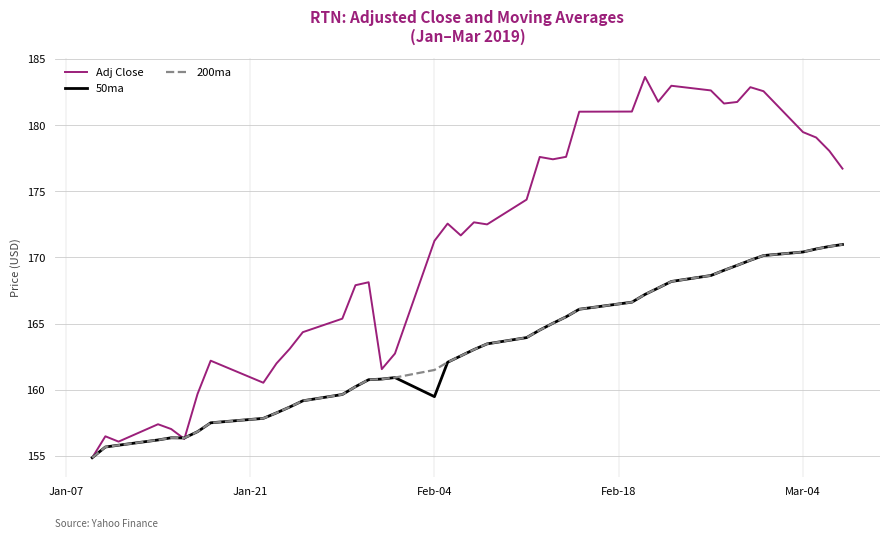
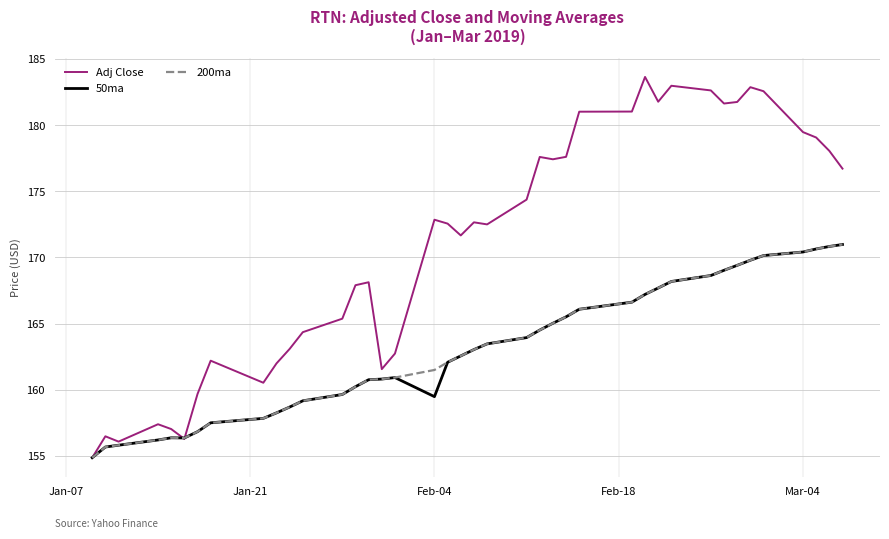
  {
    "Adj Close": {
-     "Feb-04": 171.2,
+     "Feb-04": 172.8,
      "Mar-04": 179.5
    },
    "50ma": {
      "Feb-04": 159.5
    },
    "200ma": {
      "Feb-04": 161.5
    }
  }
